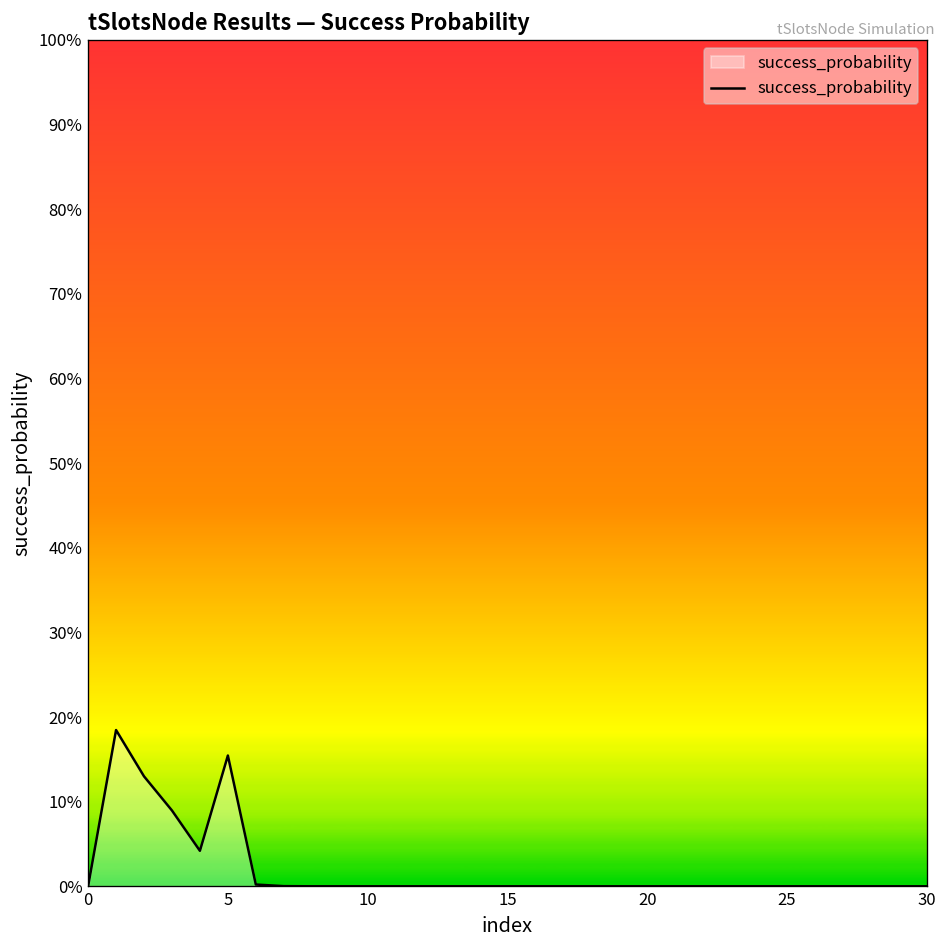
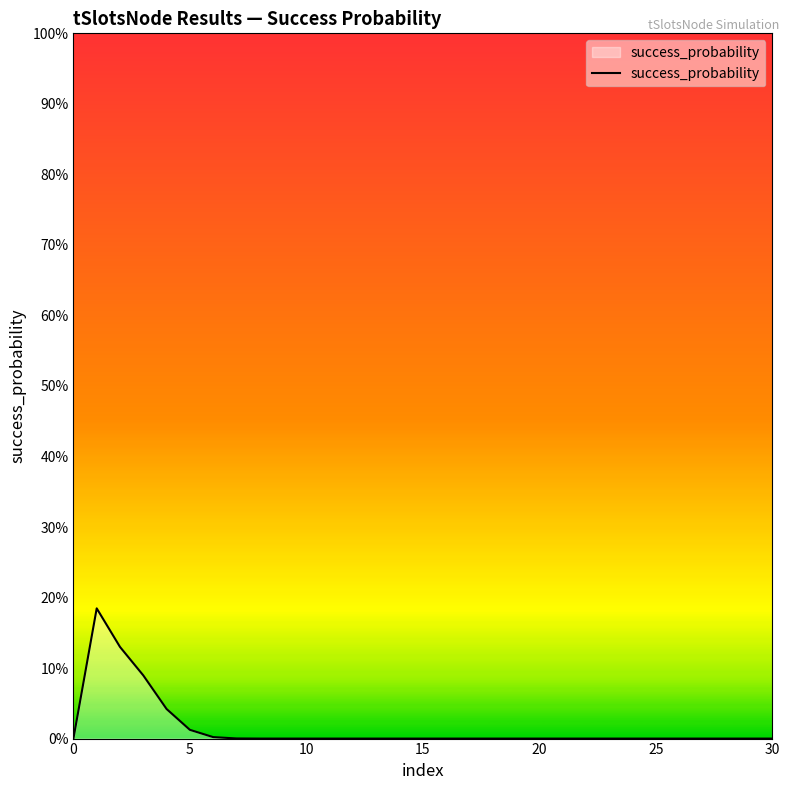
  {
    "0": "0%",
-   "5": "15%",
+   "5": "1%",
    "10": "0%",
    "15": "0%",
    "20": "0%",
    "25": "0%",
    "30": "0%"
  }
